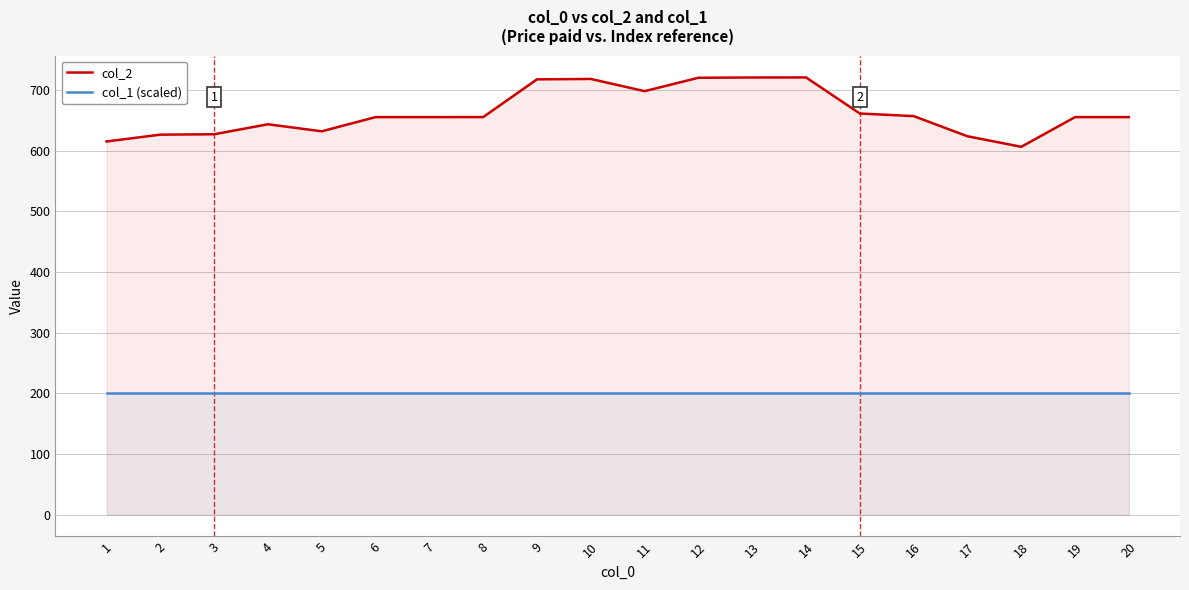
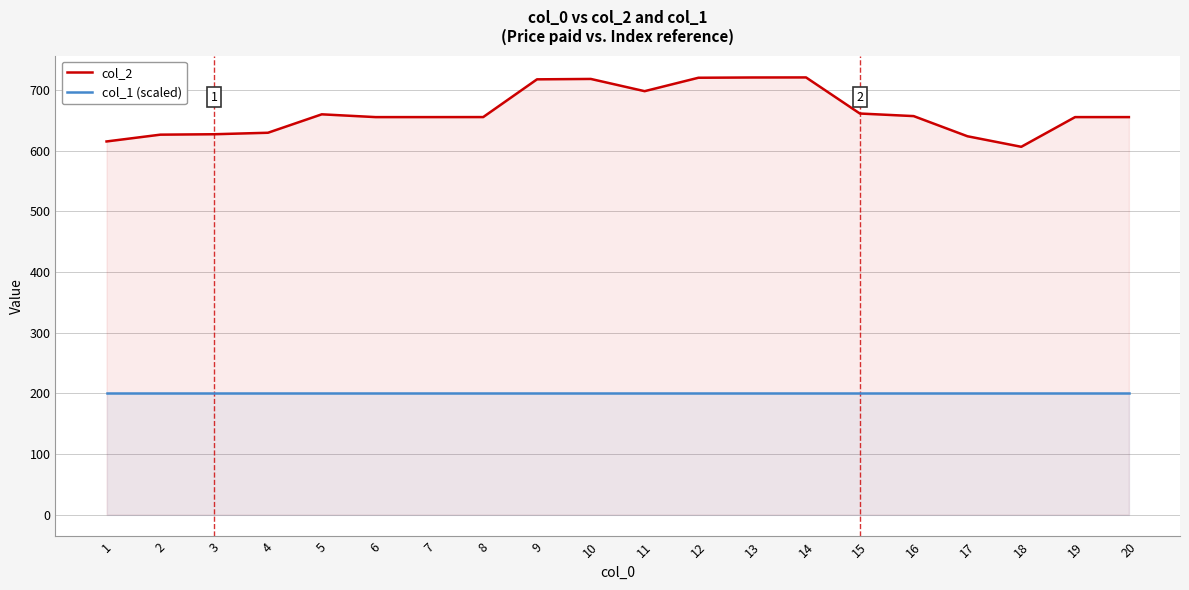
  {
    "col_2": {
      "1": 620,
      "2": 630,
      "3": 630,
-     "4": 640,
-     "5": 630,
+     "4": 630,
+     "5": 660,
      "6": 660,
      "7": 660,
      "8": 660,
      "9": 720,
      "10": 720,
      "11": 700,
      "12": 720,
      "13": 720,
      "14": 720,
      "16": 660,
      "17": 620,
      "18": 610,
      "19": 660,
      "20": 660
    },
    "col_1 (scaled)": {
      "1": 200,
      "2": 200,
      "3": 200,
      "4": 200,
      "5": 200,
      "6": 200,
      "7": 200,
      "8": 200,
      "9": 200,
      "10": 200,
      "11": 200,
      "12": 200,
      "13": 200,
      "14": 200,
      "15": 200,
      "16": 200,
      "17": 200,
      "18": 200,
      "19": 200,
      "20": 200
    }
  }
